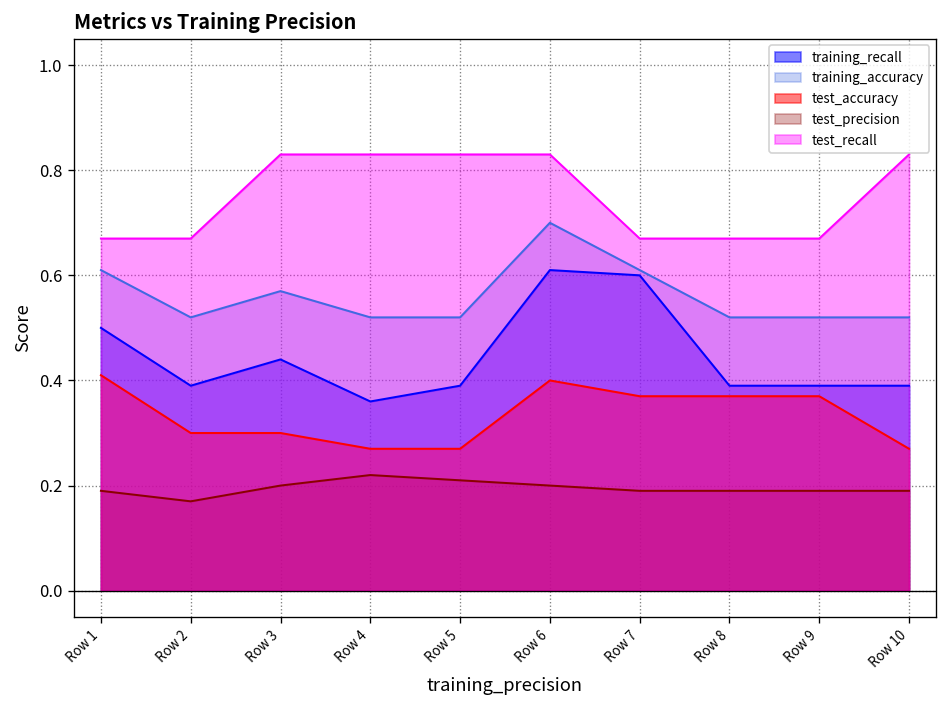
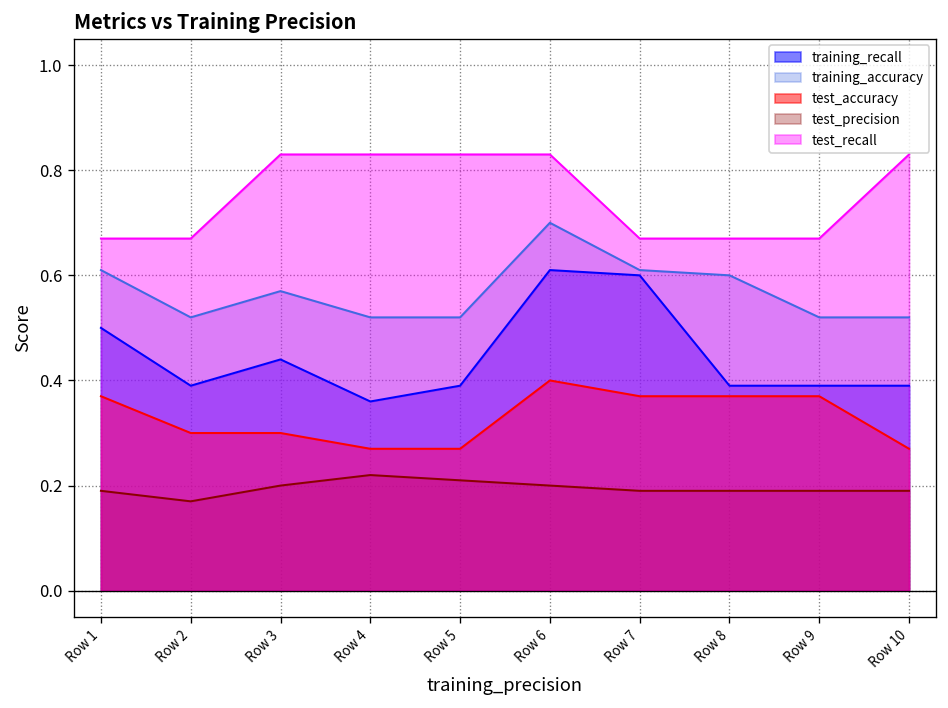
  {
    "training_recall": {
      "Row 1": 0.50,
      "Row 2": 0.39,
      "Row 3": 0.44,
      "Row 4": 0.36,
      "Row 5": 0.39,
      "Row 6": 0.61,
      "Row 7": 0.60,
      "Row 8": 0.39,
      "Row 9": 0.39,
      "Row 10": 0.39
    },
    "training_accuracy": {
      "Row 1": 0.61,
      "Row 2": 0.52,
      "Row 3": 0.57,
      "Row 4": 0.52,
      "Row 5": 0.52,
      "Row 6": 0.70,
      "Row 7": 0.61,
-     "Row 8": 0.52,
+     "Row 8": 0.60,
      "Row 9": 0.52,
      "Row 10": 0.52
    },
    "test_accuracy": {
-     "Row 1": 0.41,
+     "Row 1": 0.37,
      "Row 2": 0.30,
      "Row 3": 0.30,
      "Row 4": 0.27,
      "Row 5": 0.27,
      "Row 6": 0.40,
      "Row 7": 0.37,
      "Row 8": 0.37,
      "Row 9": 0.37,
      "Row 10": 0.27
    },
    "test_precision": {
      "Row 1": 0.19,
      "Row 2": 0.17,
      "Row 3": 0.20,
      "Row 4": 0.22,
      "Row 5": 0.21,
      "Row 6": 0.20,
      "Row 7": 0.19,
      "Row 8": 0.19,
      "Row 9": 0.19,
      "Row 10": 0.19
    },
    "test_recall": {
      "Row 1": 0.67,
      "Row 2": 0.67,
      "Row 3": 0.83,
      "Row 4": 0.83,
      "Row 5": 0.83,
      "Row 6": 0.83,
      "Row 7": 0.67,
      "Row 8": 0.67,
      "Row 9": 0.67,
      "Row 10": 0.83
    }
  }
